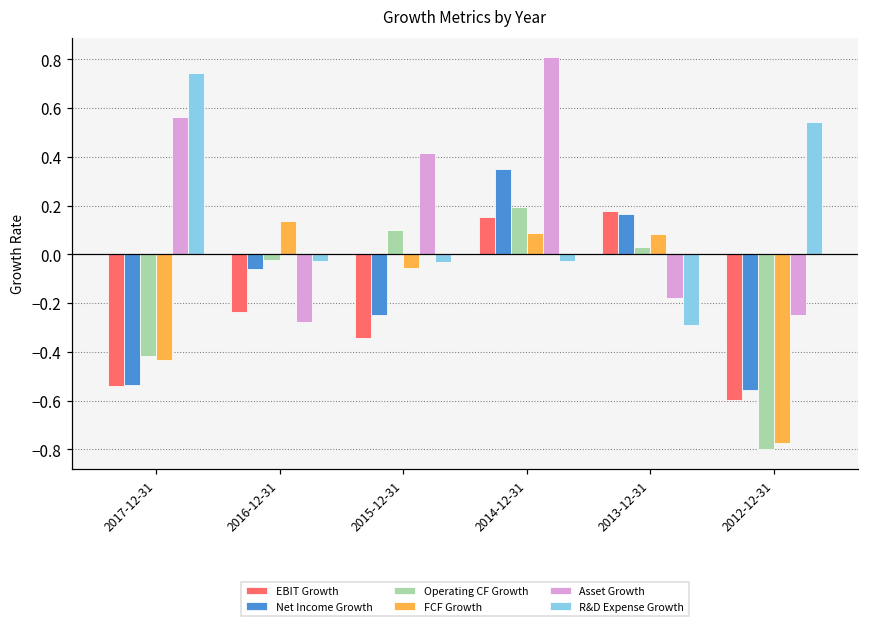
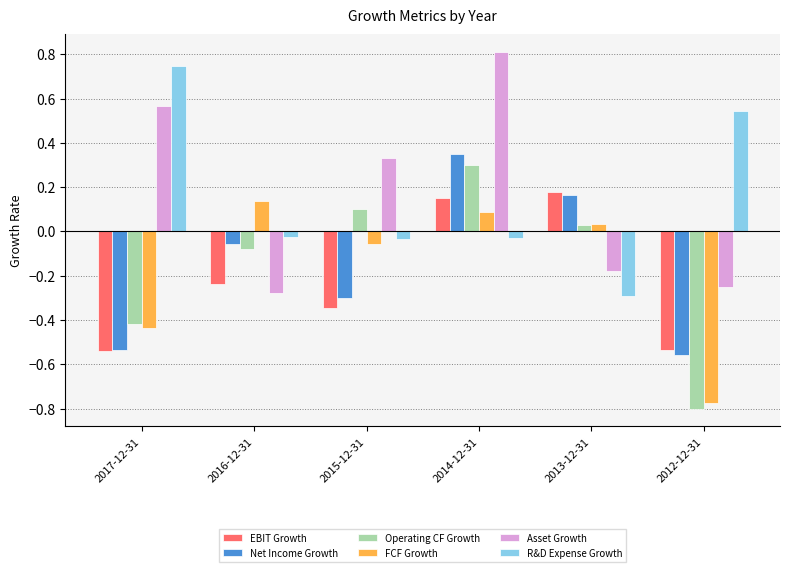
  {
    "EBIT Growth": {
      "2017-12-31": -0.54,
      "2016-12-31": -0.24,
      "2015-12-31": -0.34,
      "2014-12-31": 0.15,
      "2013-12-31": 0.18,
-     "2012-12-31": -0.60
+     "2012-12-31": -0.53
    },
    "Net Income Growth": {
      "2017-12-31": -0.54,
      "2016-12-31": -0.06,
-     "2015-12-31": -0.25,
+     "2015-12-31": -0.30,
      "2014-12-31": 0.35,
      "2013-12-31": 0.17,
      "2012-12-31": -0.56
    },
    "Operating CF Growth": {
      "2017-12-31": -0.42,
-     "2016-12-31": -0.02,
+     "2016-12-31": -0.08,
      "2015-12-31": 0.10,
-     "2014-12-31": 0.19,
+     "2014-12-31": 0.30,
      "2013-12-31": 0.03,
      "2012-12-31": -0.80
    },
    "FCF Growth": {
      "2017-12-31": -0.43,
      "2016-12-31": 0.14,
      "2015-12-31": -0.06,
      "2014-12-31": 0.09,
-     "2013-12-31": 0.08,
+     "2013-12-31": 0.03,
      "2012-12-31": -0.77
    },
    "Asset Growth": {
      "2017-12-31": 0.57,
      "2016-12-31": -0.28,
-     "2015-12-31": 0.42,
+     "2015-12-31": 0.33,
      "2014-12-31": 0.81,
      "2013-12-31": -0.18,
      "2012-12-31": -0.25
    },
    "R&D Expense Growth": {
      "2017-12-31": 0.75,
      "2016-12-31": -0.03,
      "2015-12-31": -0.03,
      "2014-12-31": -0.03,
      "2013-12-31": -0.29,
      "2012-12-31": 0.54
    }
  }
